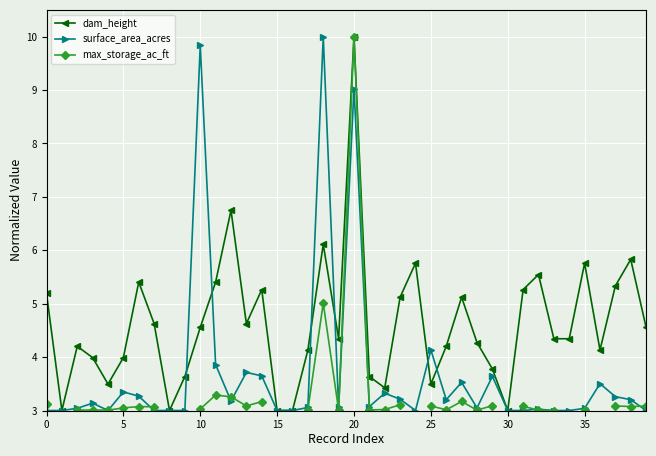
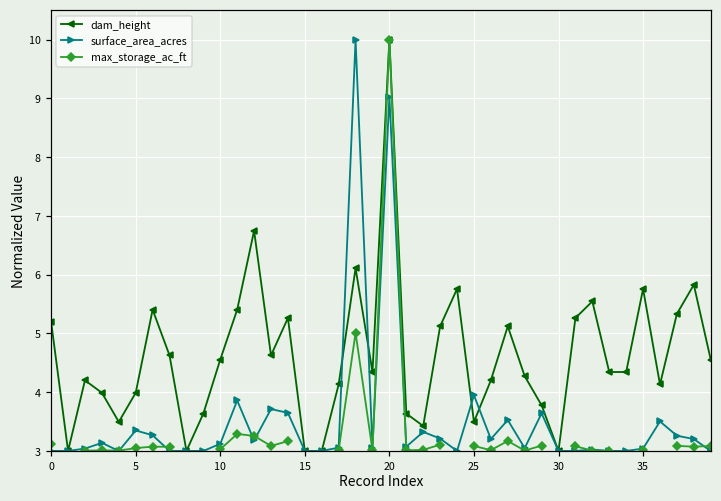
  {
    "dam_height": {
      "0": 5.2,
      "5": 4.0,
      "10": 4.6,
      "25": 3.5,
      "35": 5.8
    },
    "surface_area_acres": {
      "0": 3.0,
      "5": 3.3,
-     "10": 9.8,
+     "10": 3.1,
      "20": 9.0,
-     "25": 4.1
+     "25": 3.9
    },
    "max_storage_ac_ft": {
      "0": 3.1,
      "5": 3.0,
      "10": 3.0,
      "25": 3.1
    }
  }
